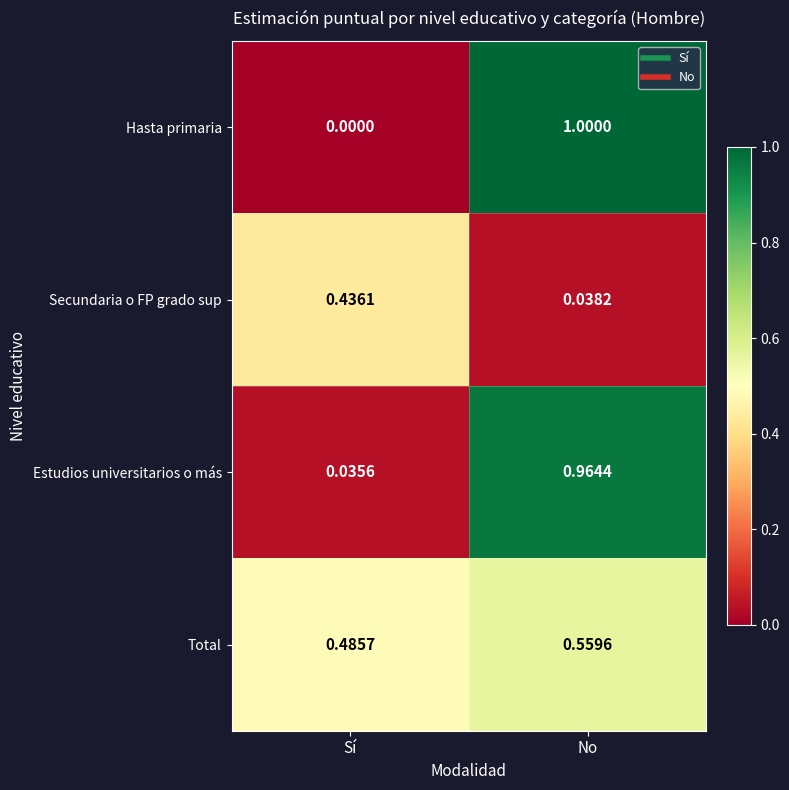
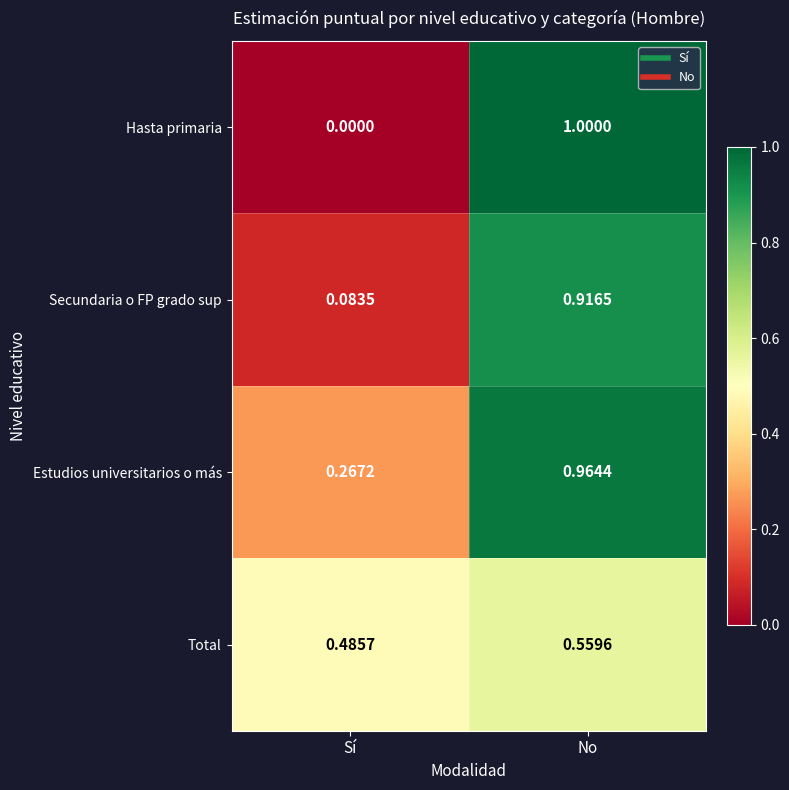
  {
    "Hasta primaria": {
      "Sí": 0.0000,
      "No": 1.0000
    },
    "Secundaria o FP grado sup": {
-     "Sí": 0.4361,
-     "No": 0.0382
+     "Sí": 0.0835,
+     "No": 0.9165
    },
    "Estudios universitarios o más": {
-     "Sí": 0.0356,
+     "Sí": 0.2672,
      "No": 0.9644
    },
    "Total": {
      "Sí": 0.4857,
      "No": 0.5596
    }
  }
